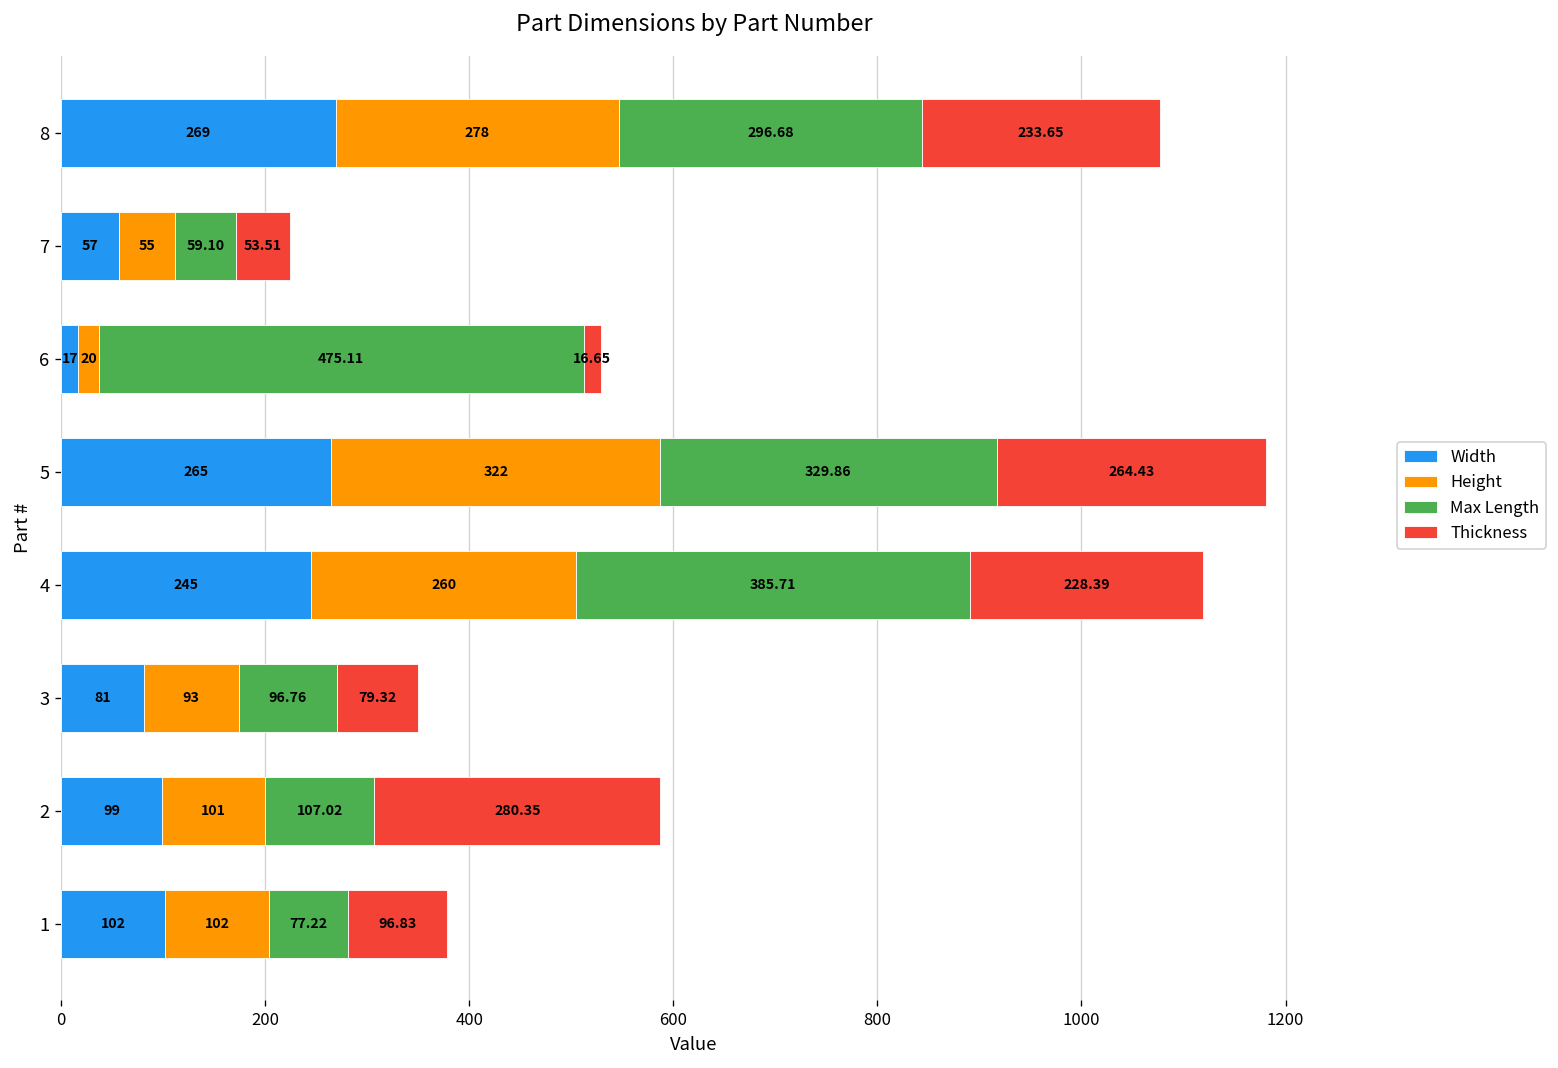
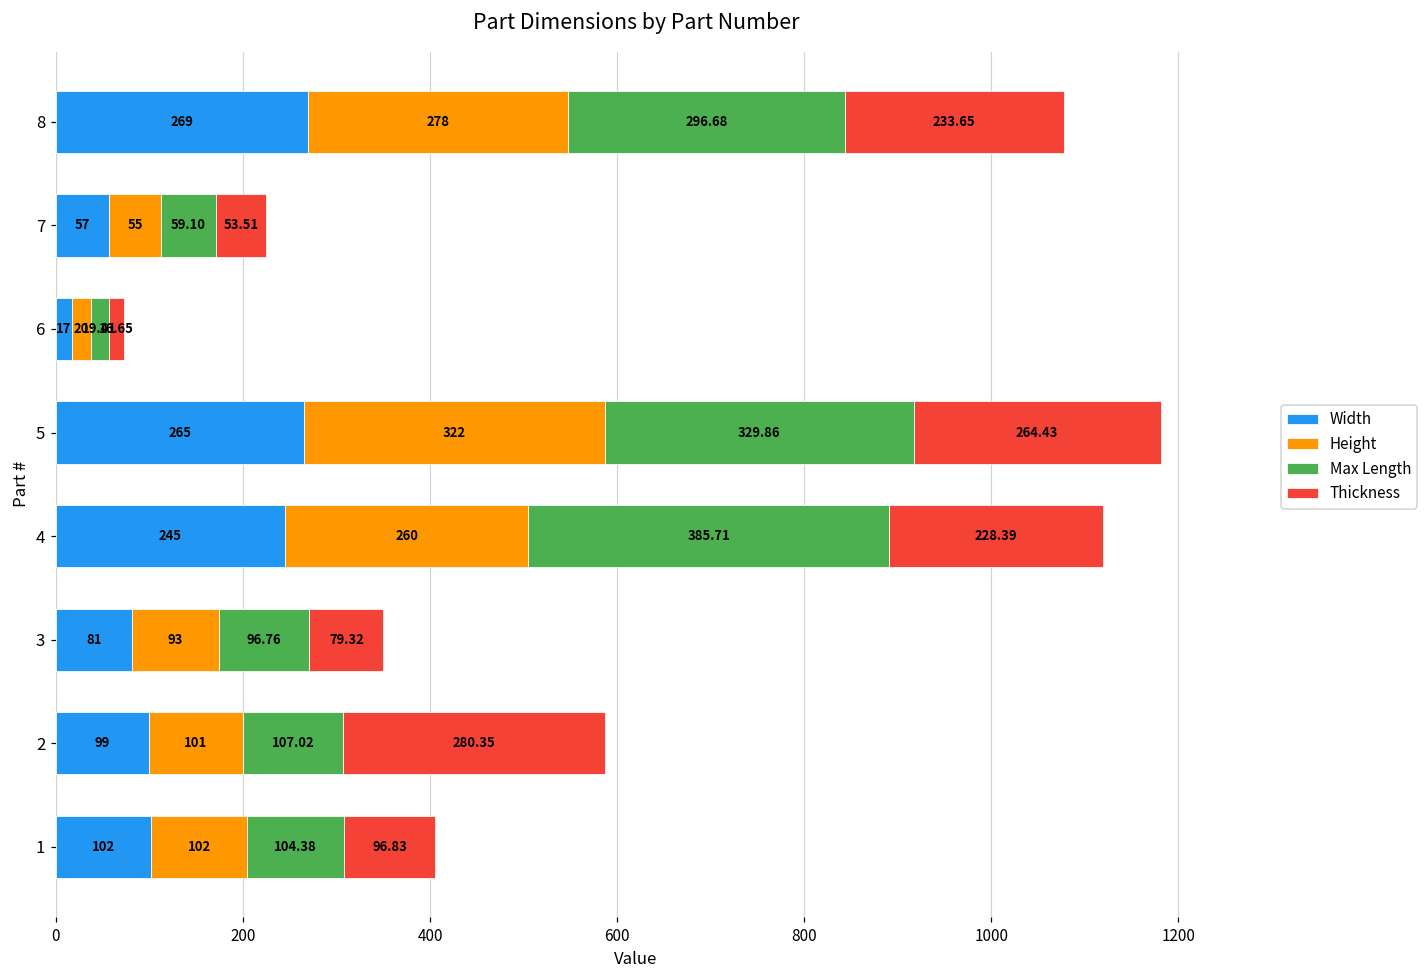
  {
    "Width": {
      "8": 269,
      "7": 57,
      "6": 17,
      "5": 265,
      "4": 245,
      "3": 81,
      "2": 99,
      "1": 102
    },
    "Height": {
      "8": 278,
      "7": 55,
      "5": 322,
      "4": 260,
      "3": 93,
      "2": 101,
      "1": 102
    },
    "Max Length": {
      "8": 296.68,
      "7": 59.10,
-     "6": 475.11,
+     "6": 19.41,
      "5": 329.86,
      "4": 385.71,
      "3": 96.76,
      "2": 107.02,
-     "1": 77.22
+     "1": 104.38
    },
    "Thickness": {
      "8": 233.65,
      "7": 53.51,
      "5": 264.43,
      "4": 228.39,
      "3": 79.32,
      "2": 280.35,
      "1": 96.83
    }
  }
